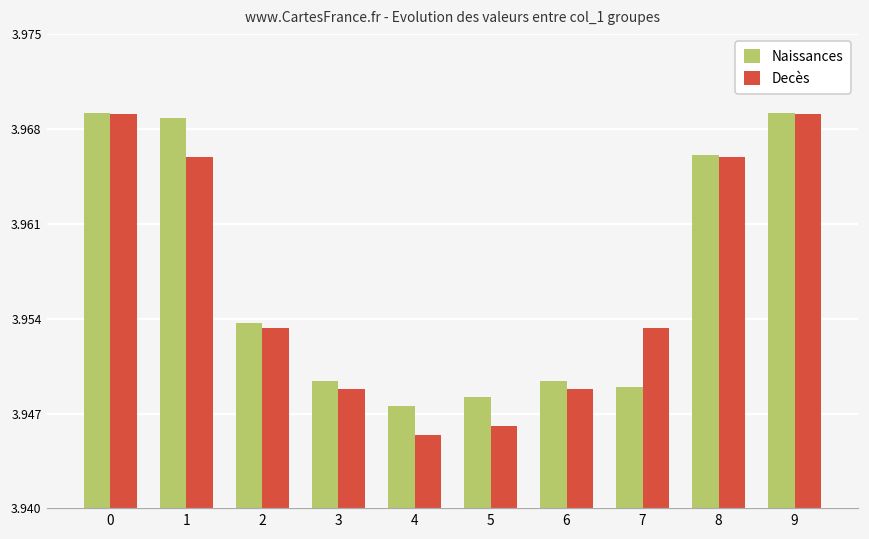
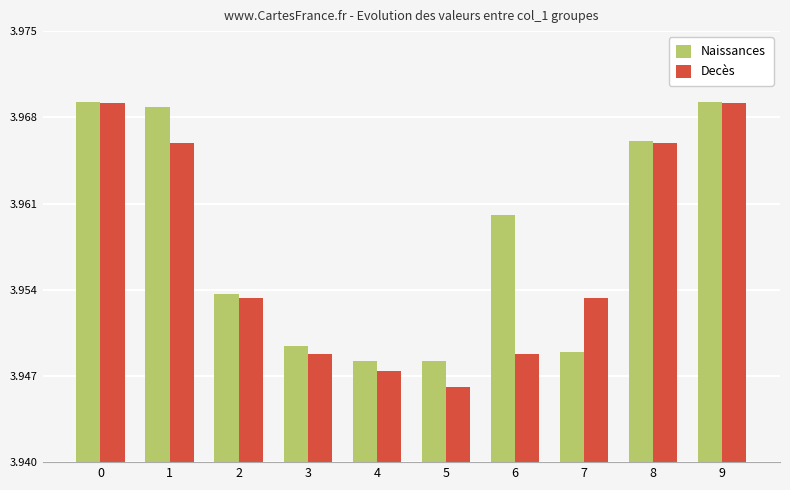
  {
    "Naissances": {
      "0": 3.9692,
      "1": 3.9688,
      "2": 3.9537,
      "3": 3.9494,
-     "4": 3.9475,
+     "4": 3.9482,
      "5": 3.9482,
-     "6": 3.9494,
+     "6": 3.9601,
      "7": 3.9490,
      "8": 3.9661,
      "9": 3.9692
    },
    "Decès": {
      "0": 3.9691,
      "1": 3.9660,
      "2": 3.9533,
      "3": 3.9488,
-     "4": 3.9454,
+     "4": 3.9474,
      "5": 3.9461,
      "6": 3.9488,
      "7": 3.9533,
      "8": 3.9660,
      "9": 3.9691
    }
  }
